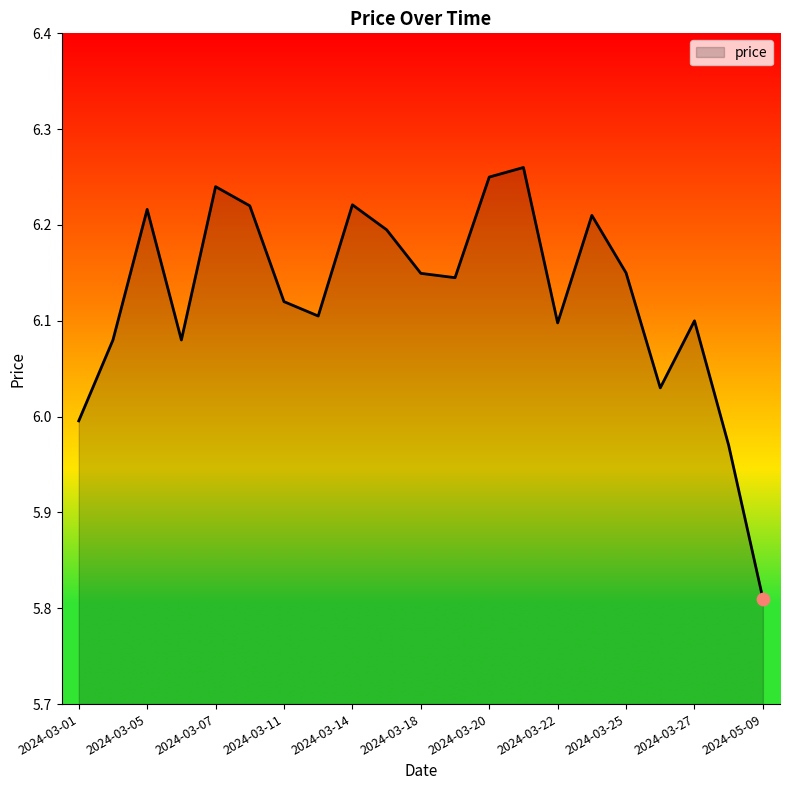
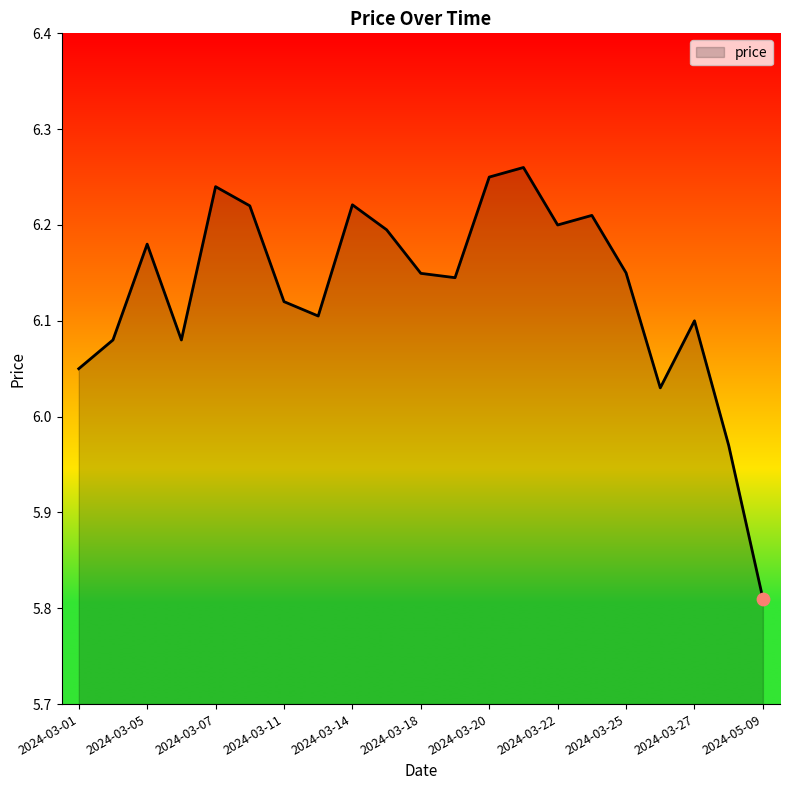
  {
    "price": {
-     "2024-03-01": 6.00,
-     "2024-03-05": 6.22,
+     "2024-03-01": 6.05,
+     "2024-03-05": 6.18,
      "2024-03-07": 6.24,
      "2024-03-11": 6.12,
      "2024-03-14": 6.22,
      "2024-03-18": 6.15,
      "2024-03-20": 6.25,
-     "2024-03-22": 6.10,
+     "2024-03-22": 6.20,
      "2024-03-27": 6.10
    }
  }
